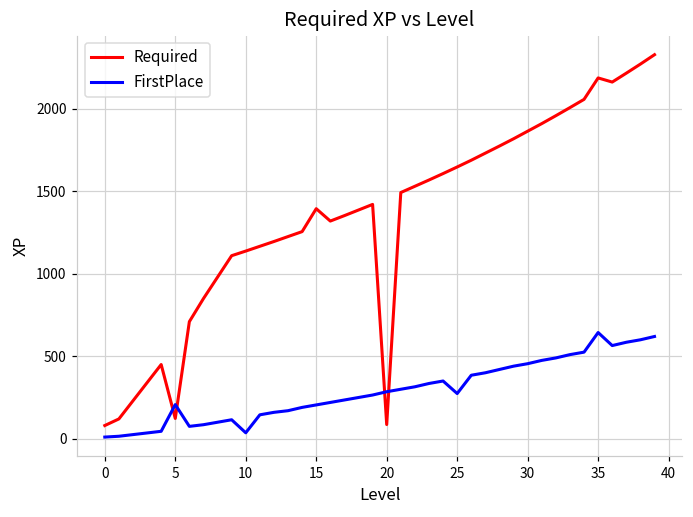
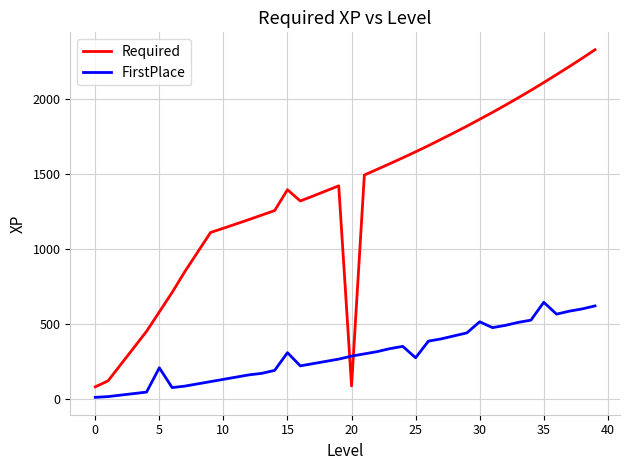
  {
    "Required": {
      "0": 80,
-     "5": 120,
+     "5": 580,
      "10": 1140,
      "15": 1400,
      "20": 90,
      "25": 1650,
      "30": 1870,
-     "35": 2190
+     "35": 2110
    },
    "FirstPlace": {
      "0": 10,
      "5": 210,
-     "10": 40,
-     "15": 210,
+     "10": 130,
+     "15": 310,
      "20": 290,
      "25": 270,
-     "30": 460,
+     "30": 510,
      "35": 640
    }
  }
